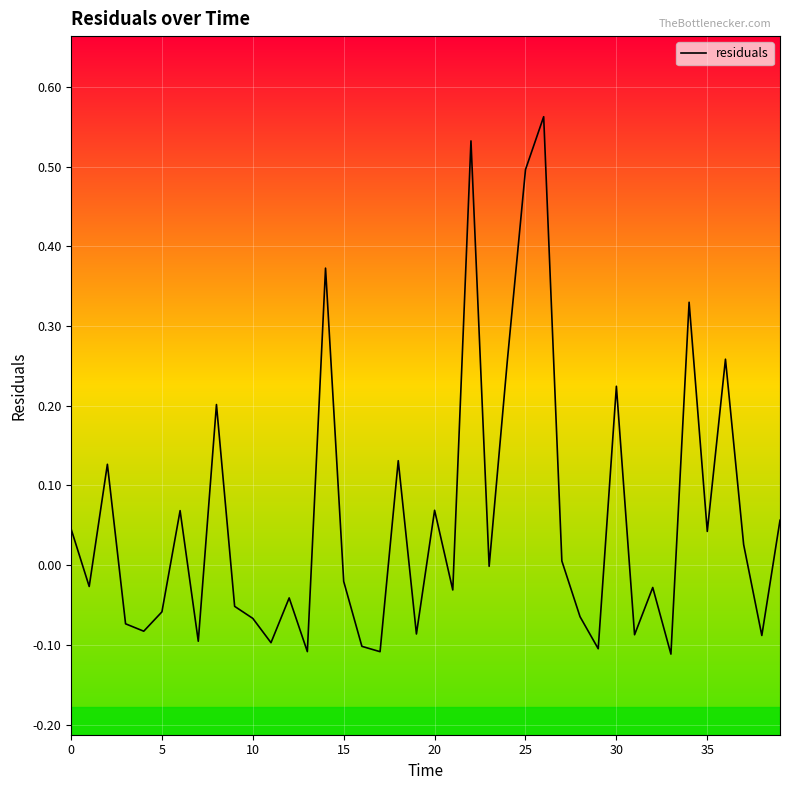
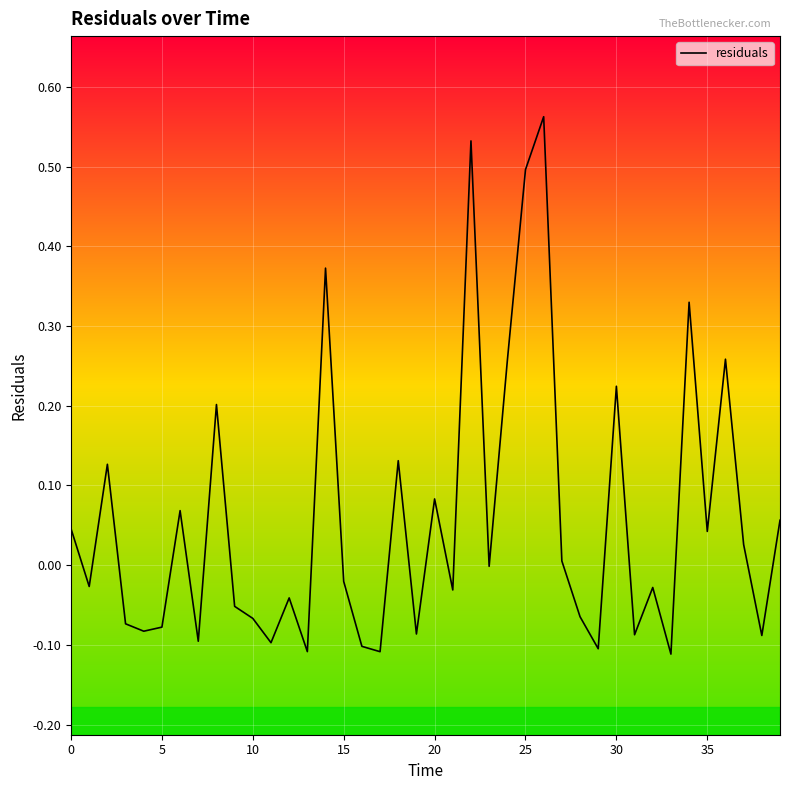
  {
    "0": 0.05,
-   "5": -0.06,
+   "5": -0.08,
    "10": -0.07,
    "15": -0.02,
-   "20": 0.07,
+   "20": 0.08,
    "25": 0.50,
    "30": 0.22,
    "35": 0.04
  }
